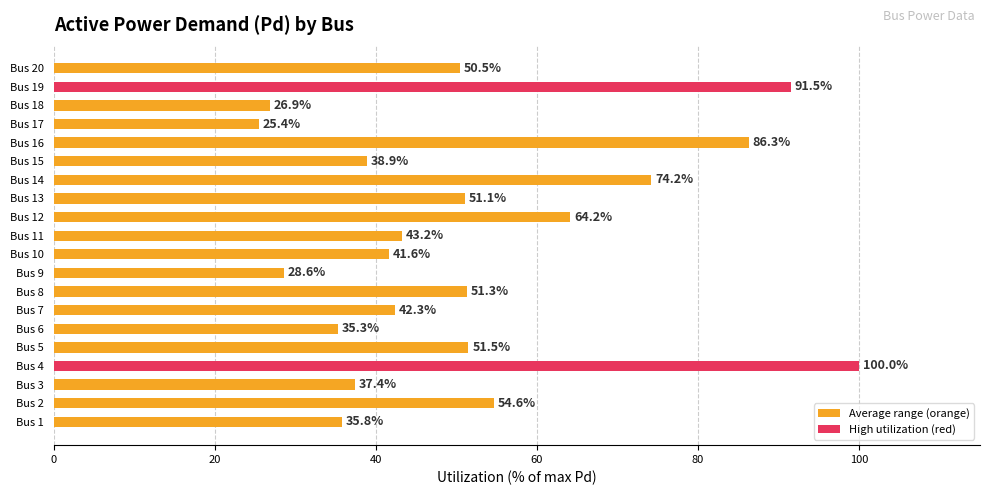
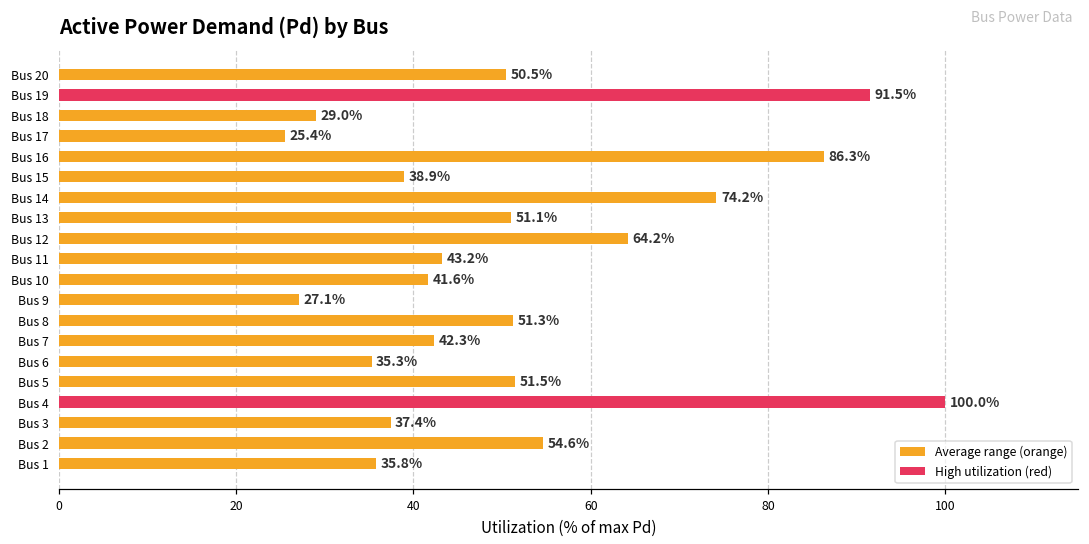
  {
    "Bus 20": "50.5%",
    "Bus 19": "91.5%",
-   "Bus 18": "26.9%",
+   "Bus 18": "29.0%",
    "Bus 17": "25.4%",
    "Bus 16": "86.3%",
    "Bus 15": "38.9%",
    "Bus 14": "74.2%",
    "Bus 13": "51.1%",
    "Bus 12": "64.2%",
    "Bus 11": "43.2%",
    "Bus 10": "41.6%",
-   "Bus 9": "28.6%",
+   "Bus 9": "27.1%",
    "Bus 8": "51.3%",
    "Bus 7": "42.3%",
    "Bus 6": "35.3%",
    "Bus 5": "51.5%",
    "Bus 4": "100.0%",
    "Bus 3": "37.4%",
    "Bus 2": "54.6%",
    "Bus 1": "35.8%"
  }
